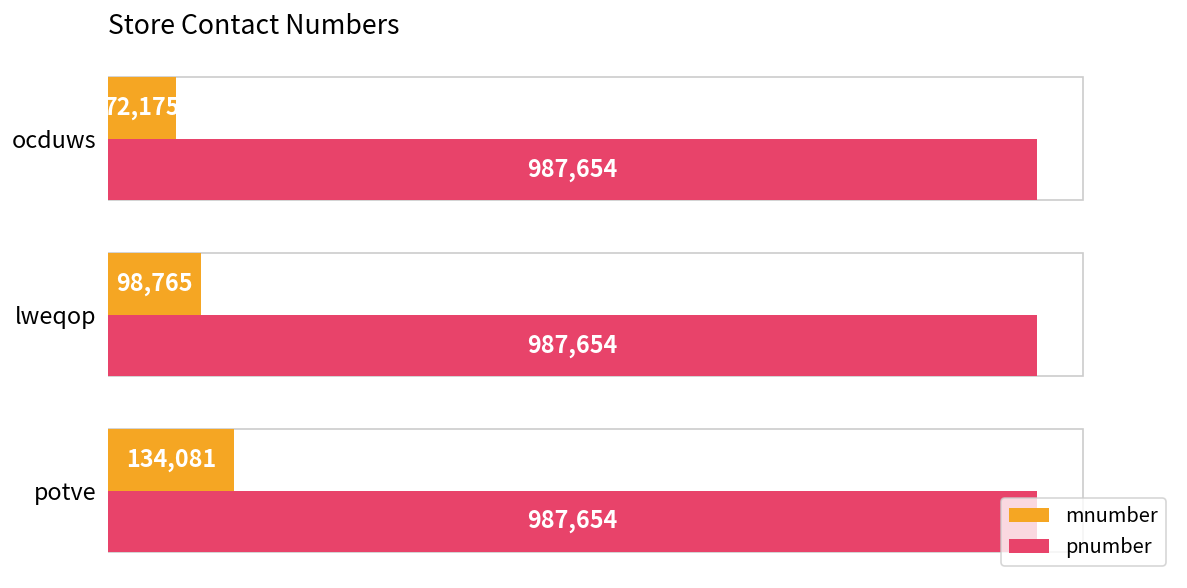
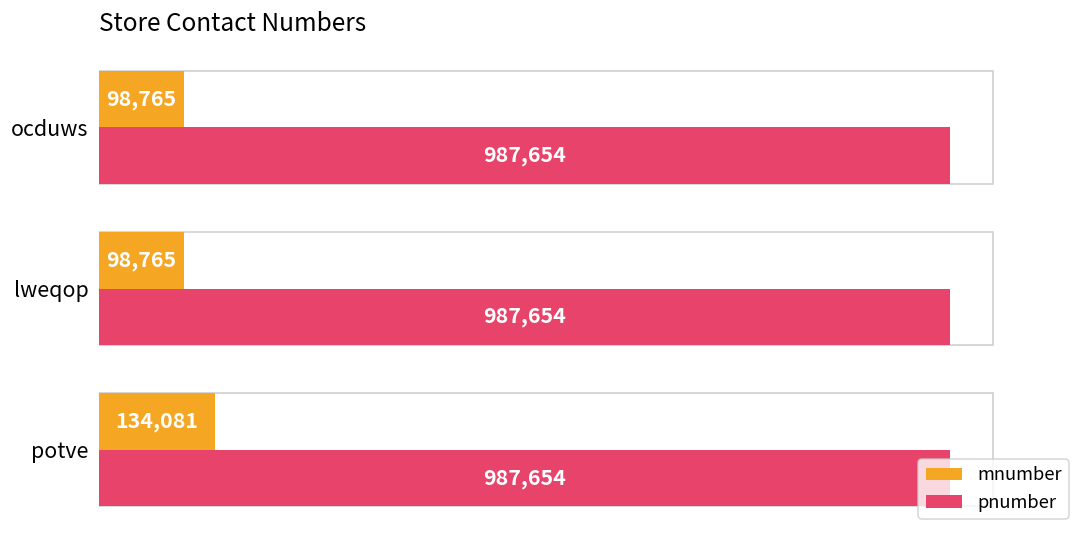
  {
    "mnumber": {
-     "ocduws": "72,175",
+     "ocduws": "98,765",
      "lweqop": "98,765",
      "potve": "134,081"
    },
    "pnumber": {
      "ocduws": "987,654",
      "lweqop": "987,654"
    }
  }
